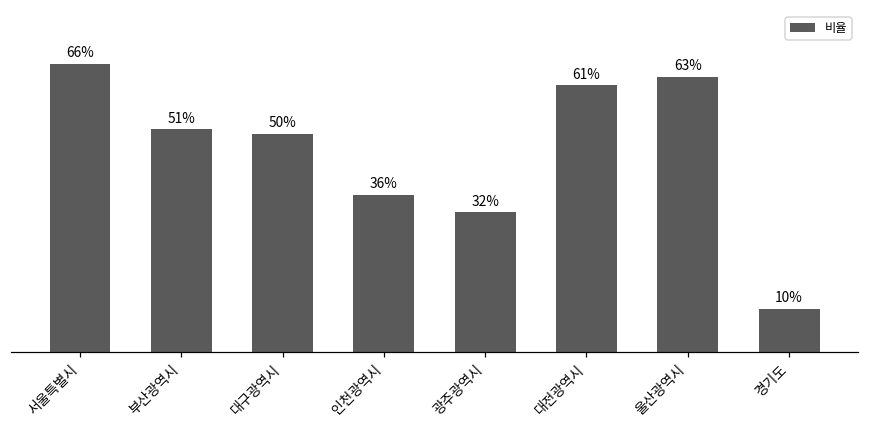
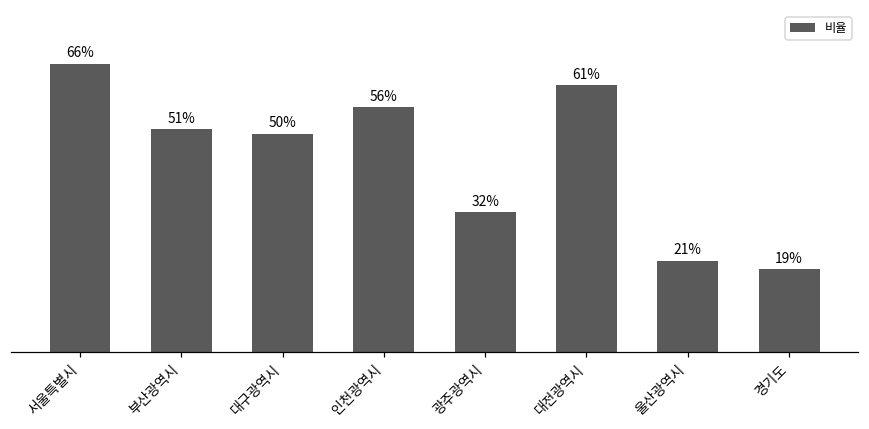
  {
    "서울특별시": "66%",
    "부산광역시": "51%",
    "대구광역시": "50%",
-   "인천광역시": "36%",
+   "인천광역시": "56%",
    "광주광역시": "32%",
    "대전광역시": "61%",
-   "울산광역시": "63%",
-   "경기도": "10%"
+   "울산광역시": "21%",
+   "경기도": "19%"
  }
